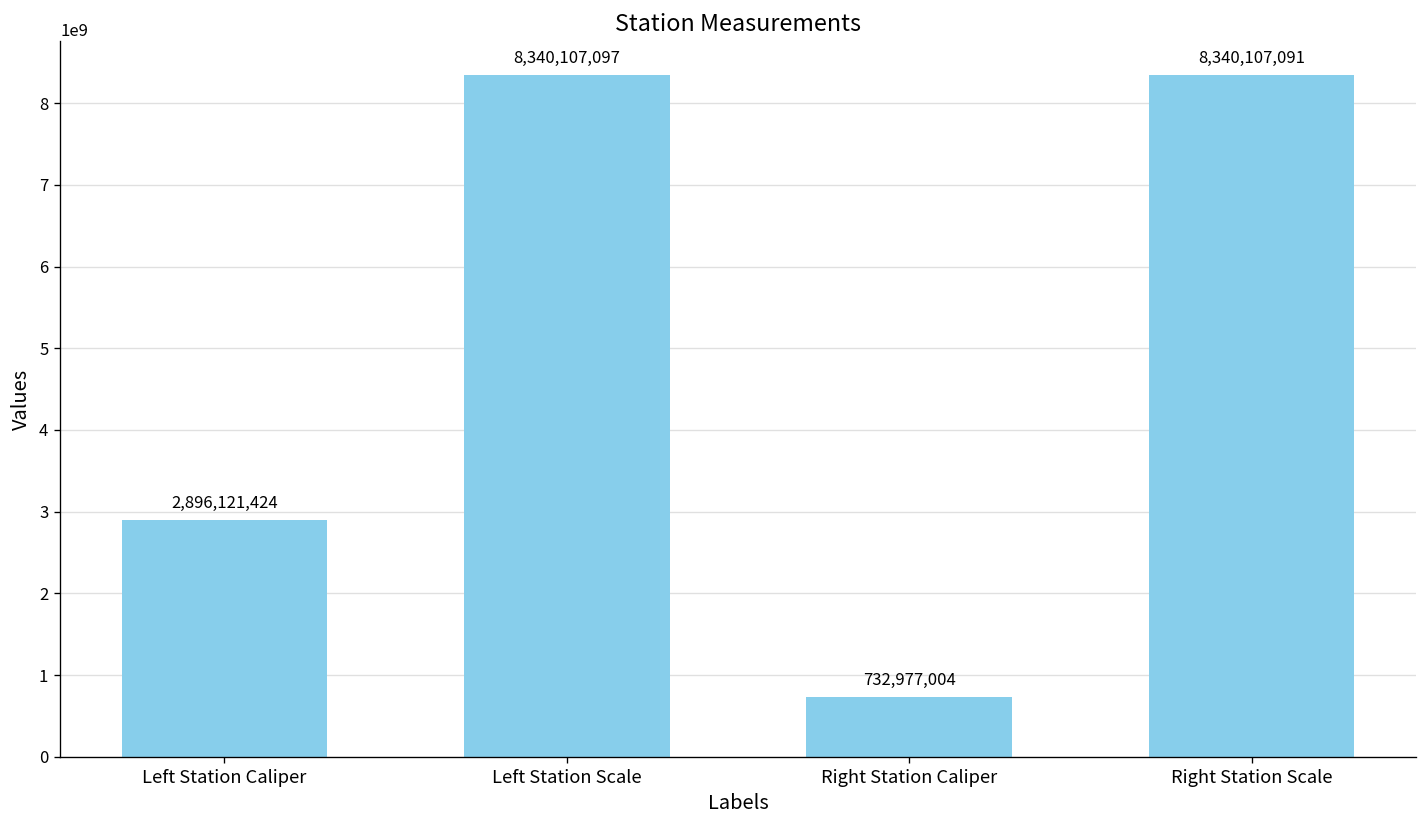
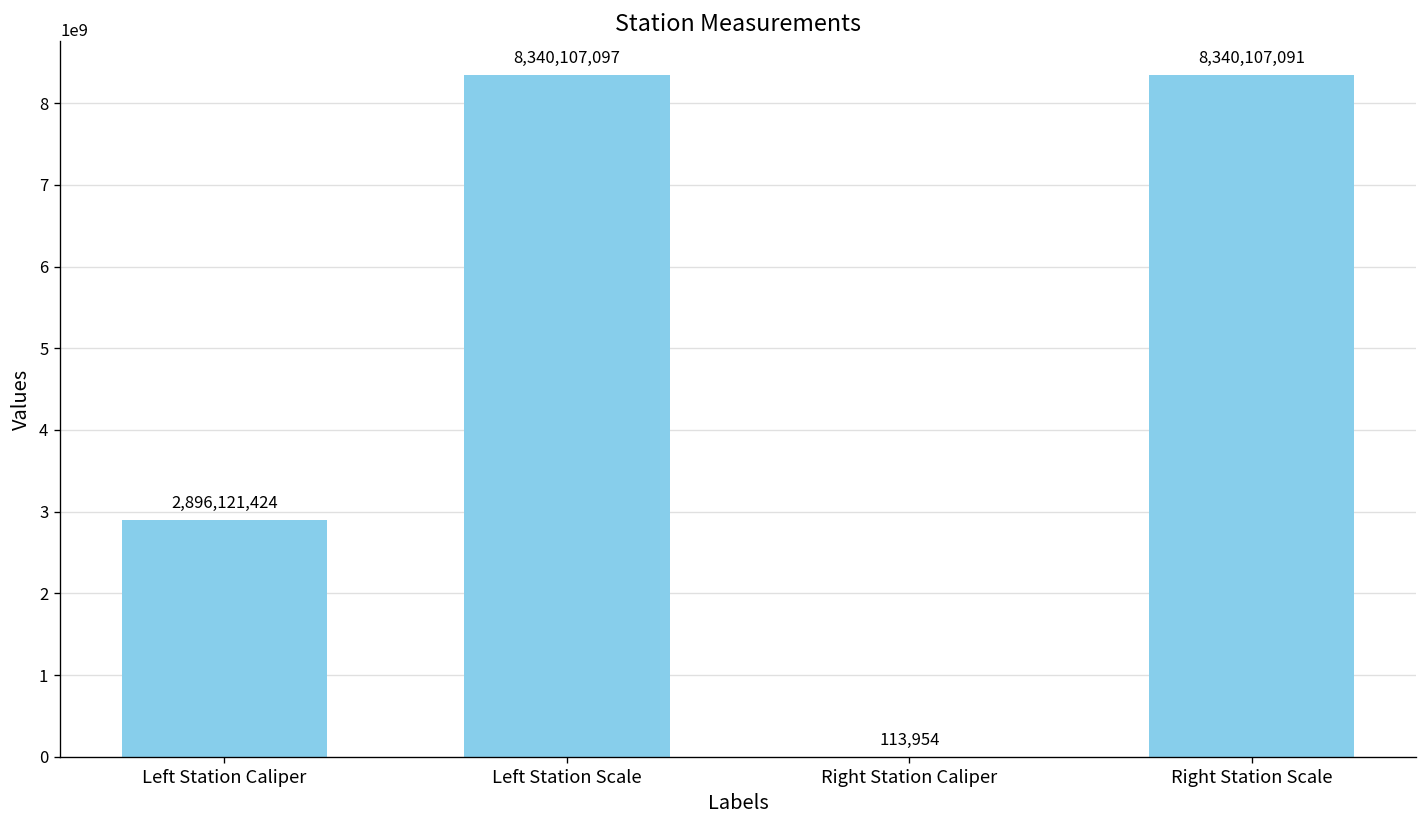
  {
    "Left Station Caliper": "2,896,121,424",
    "Left Station Scale": "8,340,107,097",
-   "Right Station Caliper": "732,977,004",
+   "Right Station Caliper": "113,954",
    "Right Station Scale": "8,340,107,091"
  }
